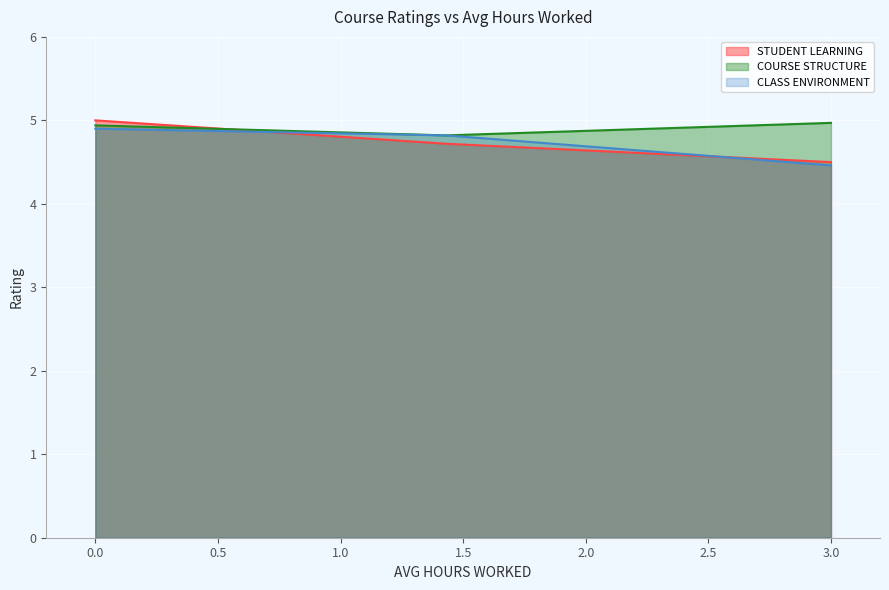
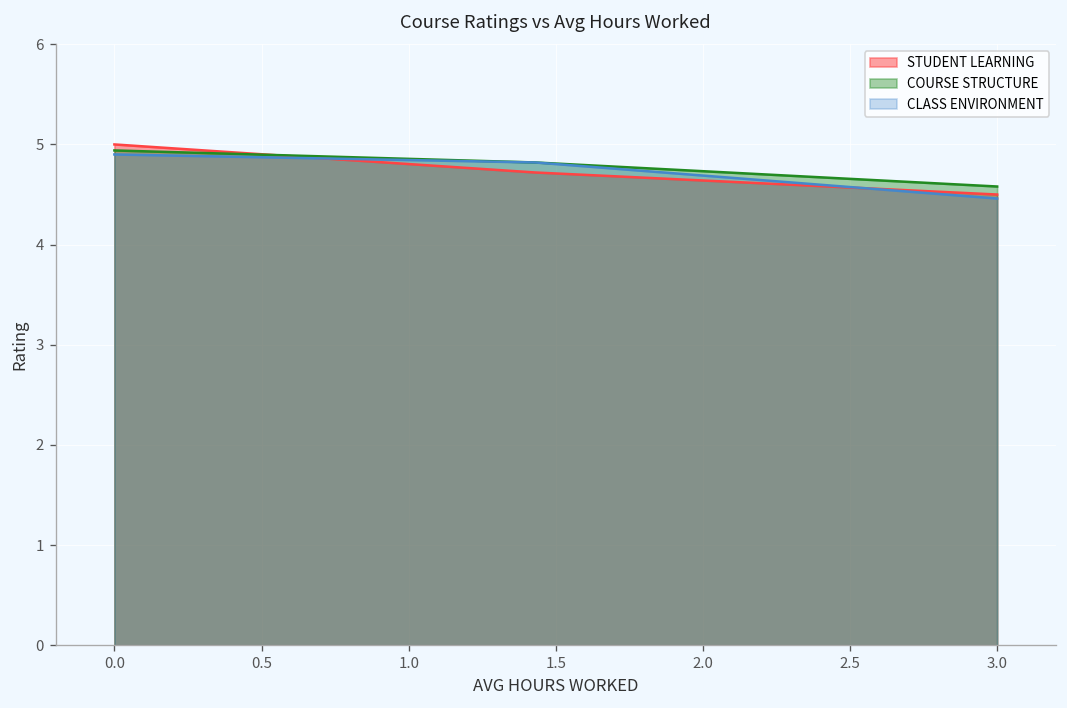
  {
    "STUDENT LEARNING": {
      "0.0": 5.0,
      "3.0": 4.5
    },
    "COURSE STRUCTURE": {
      "0.0": 4.9,
-     "3.0": 5.0
+     "3.0": 4.6
    },
    "CLASS ENVIRONMENT": {
      "0.0": 4.9,
      "3.0": 4.5
    }
  }
